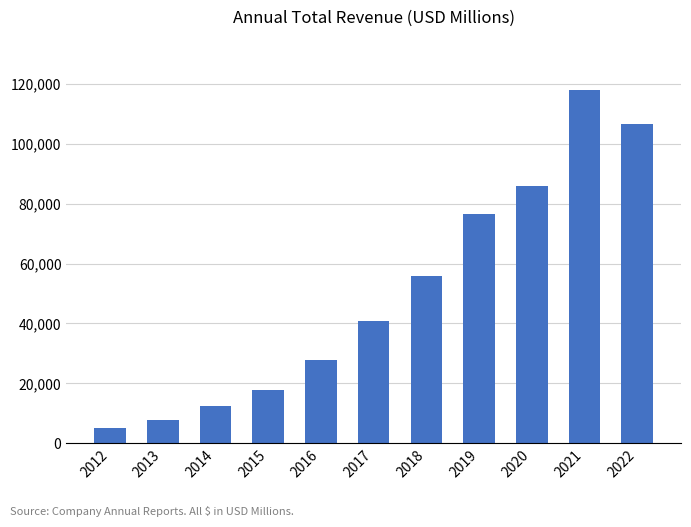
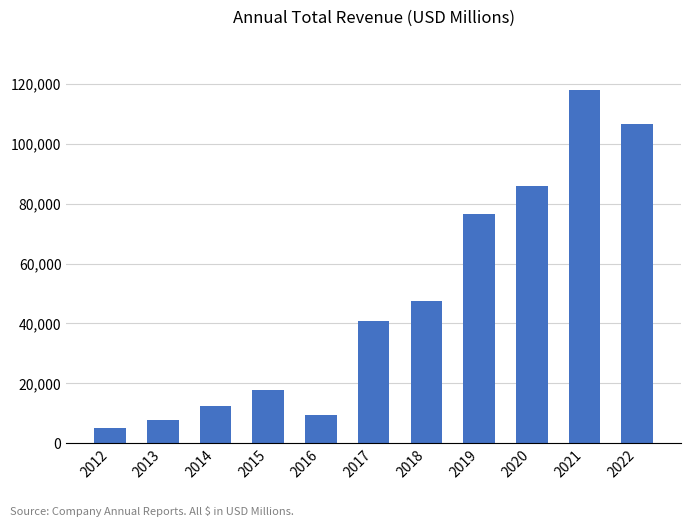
  {
    "2012": "5,000",
    "2013": "8,000",
    "2014": "12,000",
    "2015": "18,000",
-   "2016": "28,000",
+   "2016": "9,000",
    "2017": "41,000",
-   "2018": "56,000",
+   "2018": "47,000",
    "2019": "77,000",
    "2020": "86,000",
    "2021": "118,000",
    "2022": "107,000"
  }
